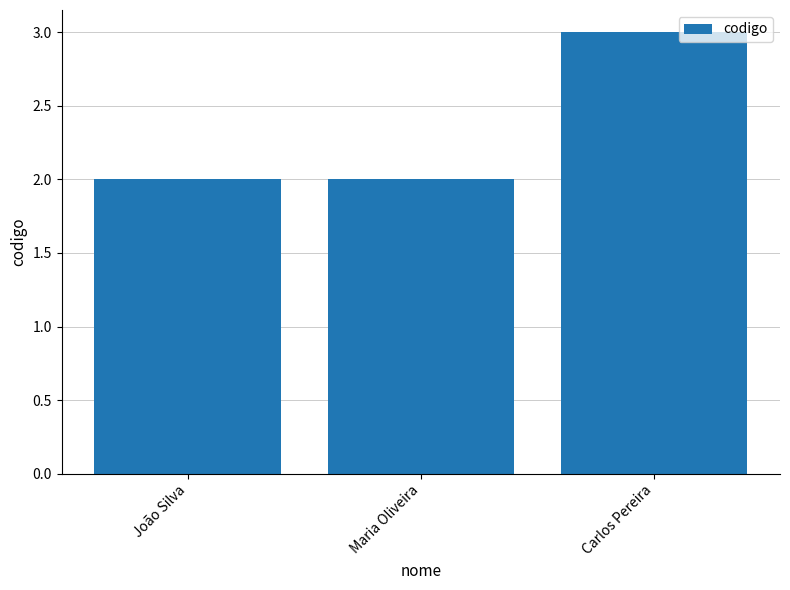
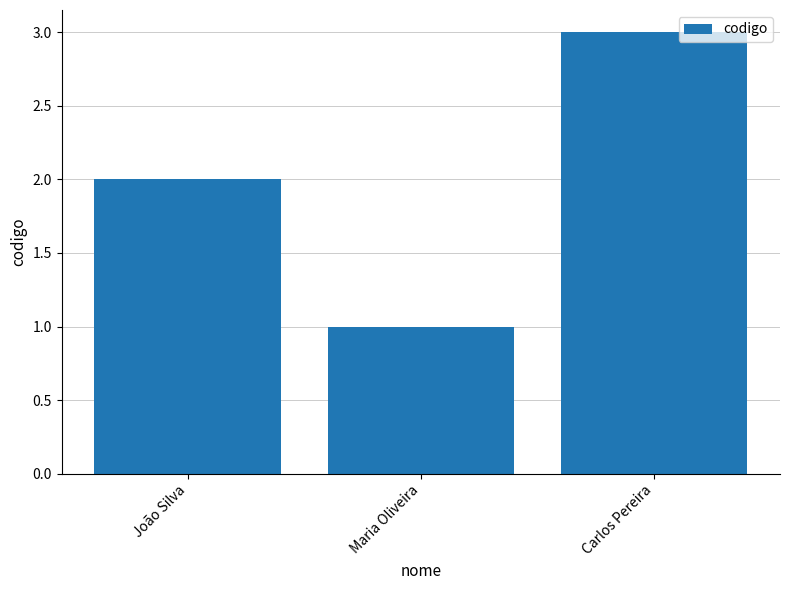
  {
    "João Silva": 2,
-   "Maria Oliveira": 2,
+   "Maria Oliveira": 1,
    "Carlos Pereira": 3
  }
